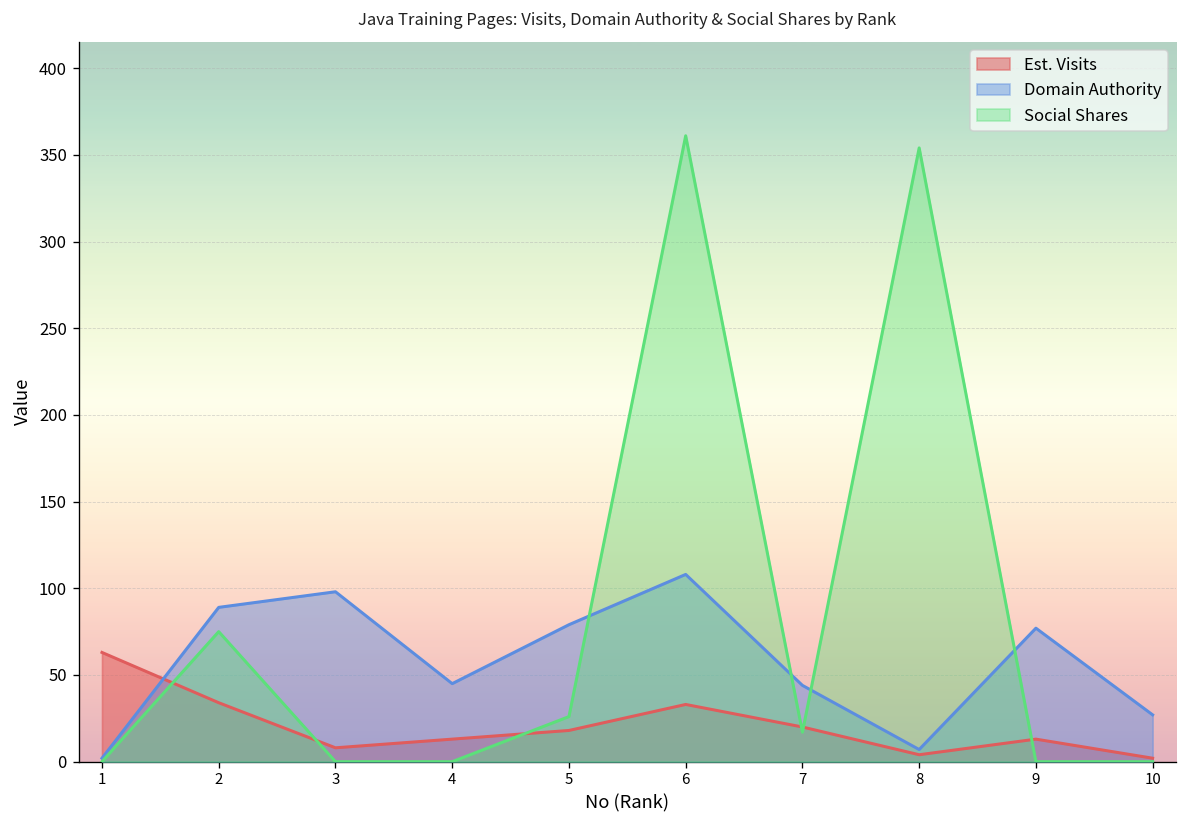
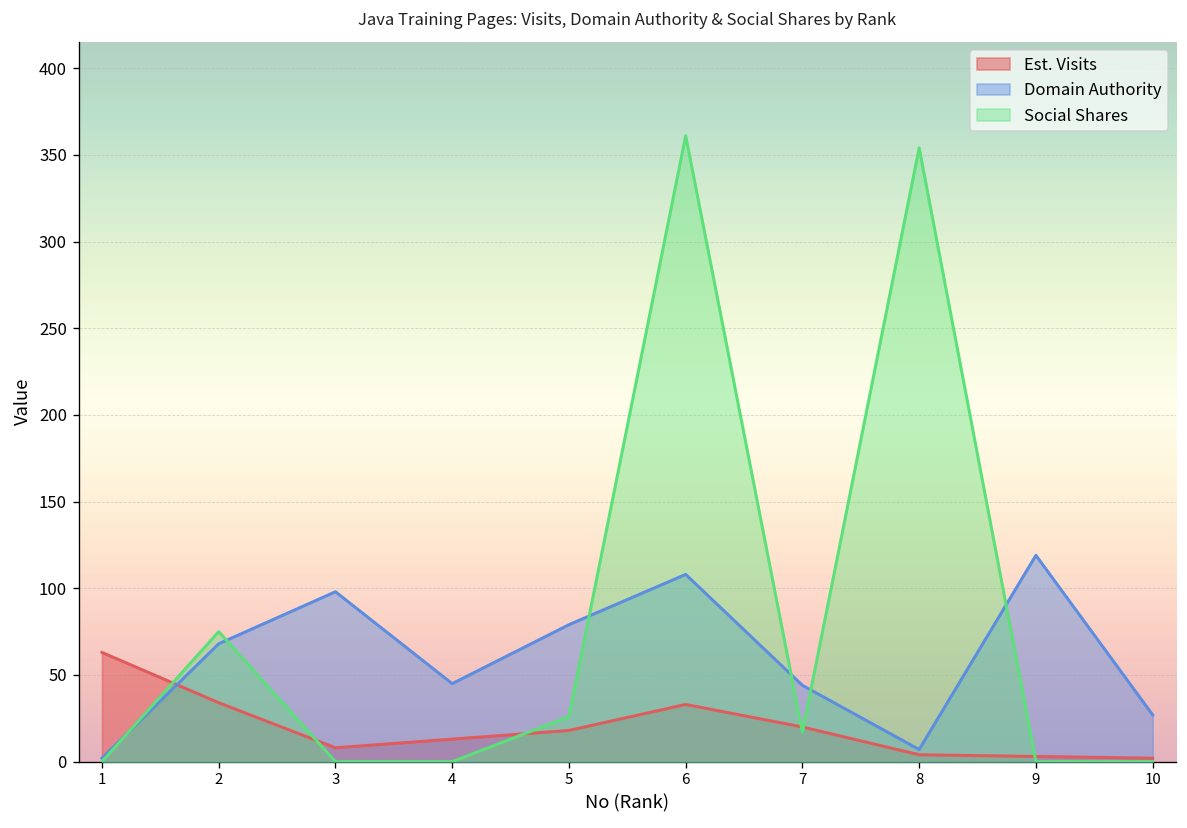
  {
    "Est. Visits": {
      "1": 63,
      "2": 34,
      "3": 8,
      "4": 13,
      "5": 18,
      "6": 33,
      "7": 20,
      "8": 4,
-     "9": 13,
+     "9": 3,
      "10": 2
    },
    "Domain Authority": {
      "1": 2,
-     "2": 89,
+     "2": 68,
      "3": 98,
      "4": 45,
      "5": 79,
      "6": 108,
      "7": 44,
      "8": 7,
-     "9": 77,
+     "9": 119,
      "10": 27
    },
    "Social Shares": {
      "1": 0,
      "2": 75,
      "3": 0,
      "4": 0,
      "5": 26,
      "6": 361,
      "7": 17,
      "8": 354,
      "9": 0,
      "10": 0
    }
  }
